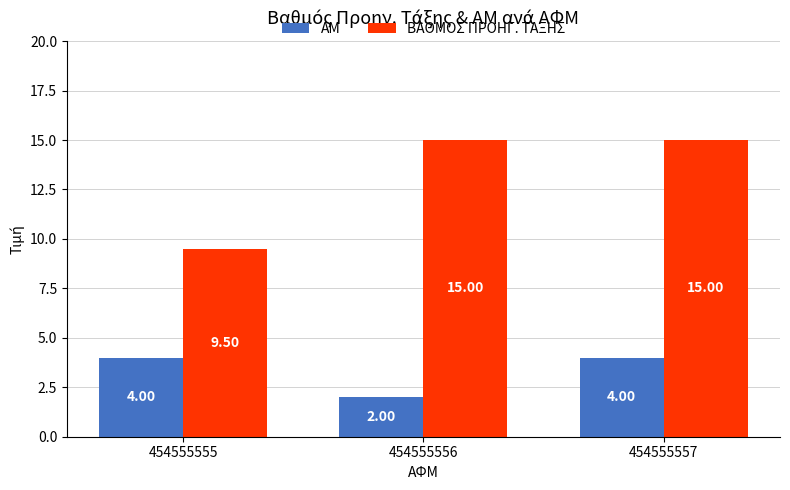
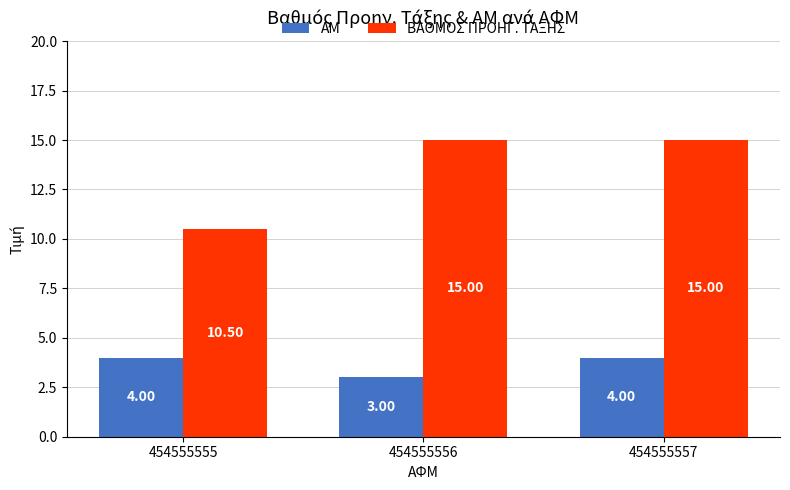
  {
    "AM": {
      "454555555": 4.00,
-     "454555556": 2.00,
+     "454555556": 3.00,
      "454555557": 4.00
    },
    "ΒΑΘΜΟΣ ΠΡΟΗΓ. ΤΑΞΗΣ": {
-     "454555555": 9.50,
+     "454555555": 10.50,
      "454555556": 15.00,
      "454555557": 15.00
    }
  }
